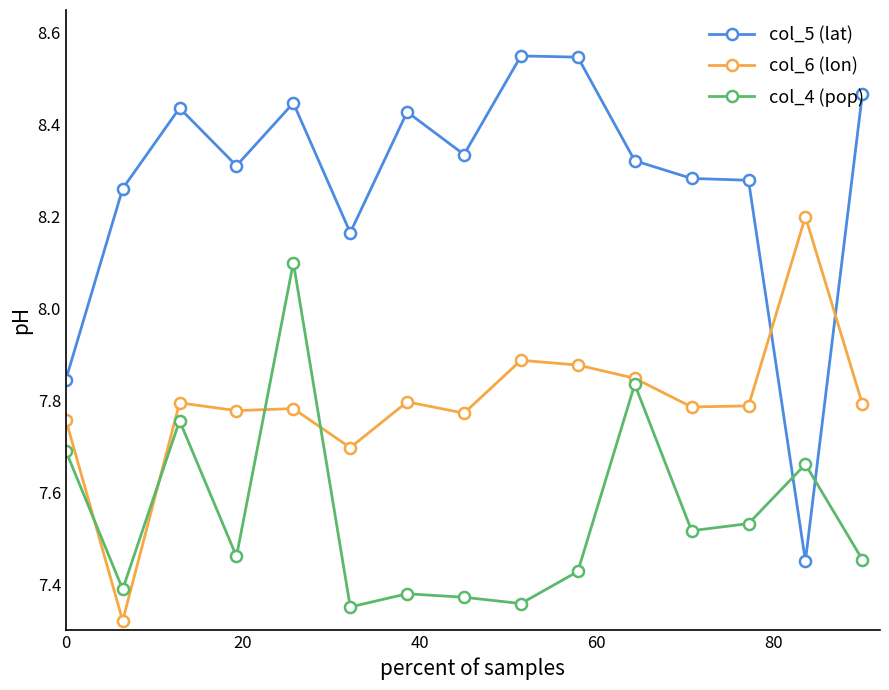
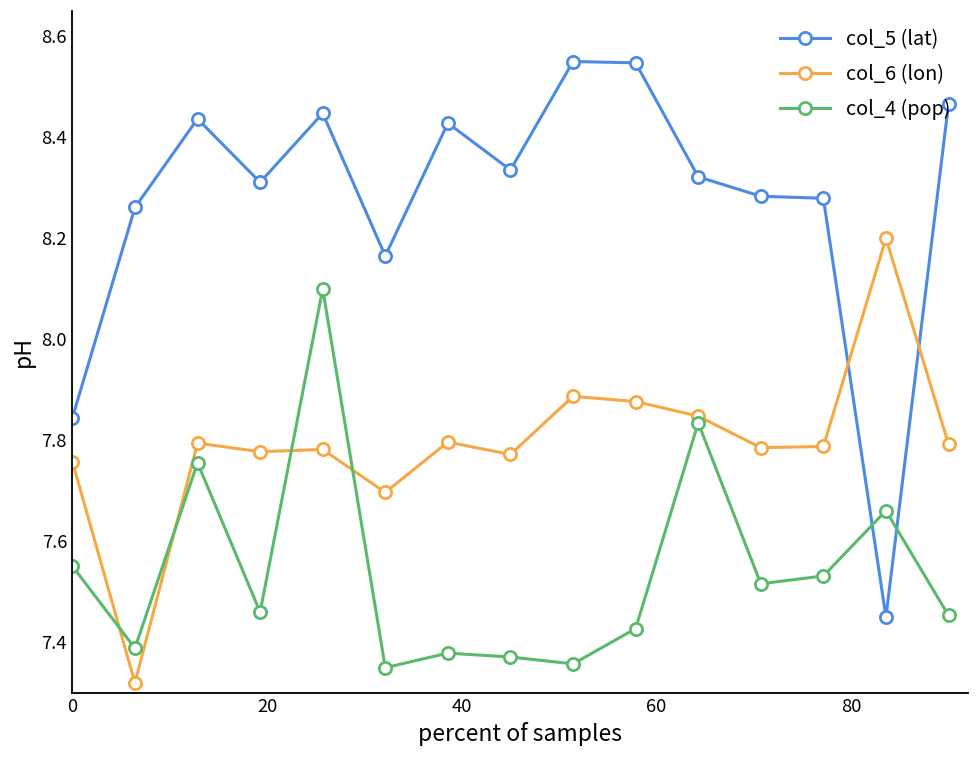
  {
    "col_5 (lat)": {
      "0": 7.84
    },
    "col_6 (lon)": {
      "0": 7.76
    },
    "col_4 (pop)": {
-     "0": 7.69
+     "0": 7.55
    }
  }
